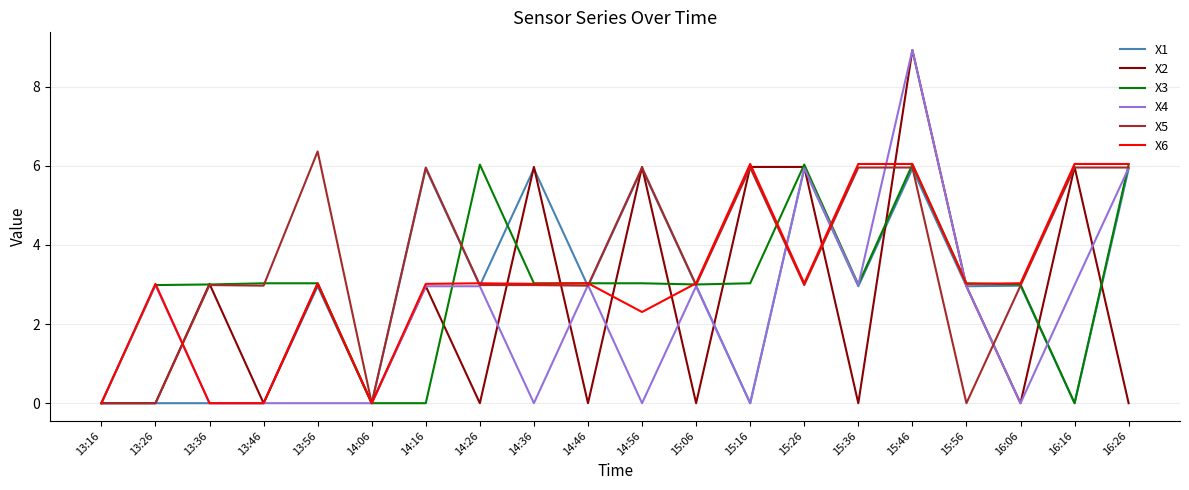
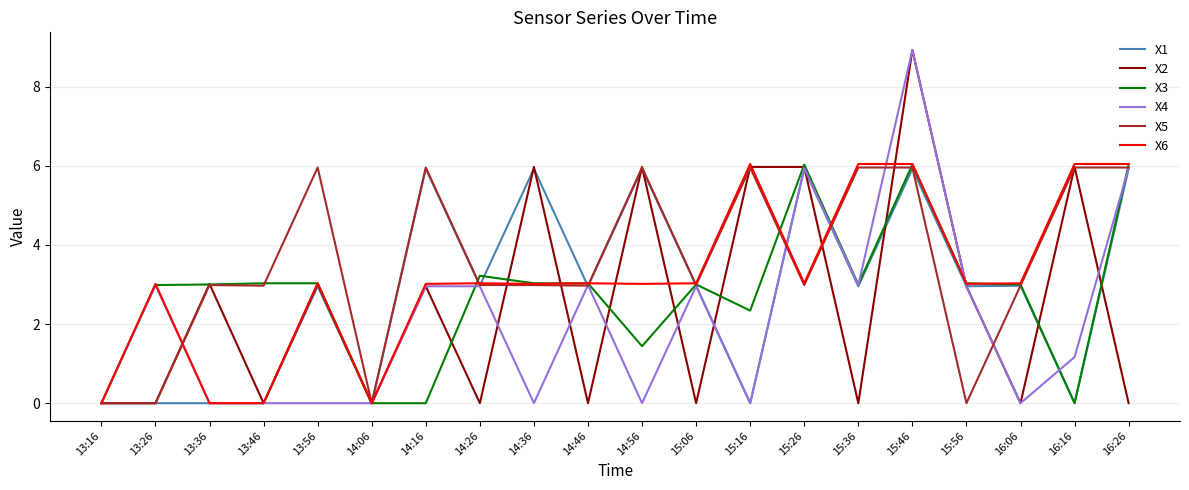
  {
    "X2": {
      "14:26": 0.0,
      "14:46": 0.0,
      "15:06": 0.0,
      "15:36": 0.0,
      "16:26": 0.0
    },
    "X3": {
      "14:16": 0.0,
-     "14:26": 6.0,
-     "14:56": 3.0,
-     "15:16": 3.0
+     "14:26": 3.2,
+     "14:56": 1.4,
+     "15:16": 2.3
    },
    "X4": {
      "13:56": 0.0,
      "14:36": 0.0,
      "14:56": 0.0,
-     "16:16": 3.0
+     "16:16": 1.2
    },
    "X5": {
-     "13:56": 6.4,
+     "13:56": 6.0,
      "15:36": 6.0,
      "15:56": 0.0
    },
    "X6": {
-     "14:56": 2.3,
+     "14:56": 3.0,
      "15:16": 6.0,
      "15:36": 6.0,
      "16:16": 6.0
    }
  }
